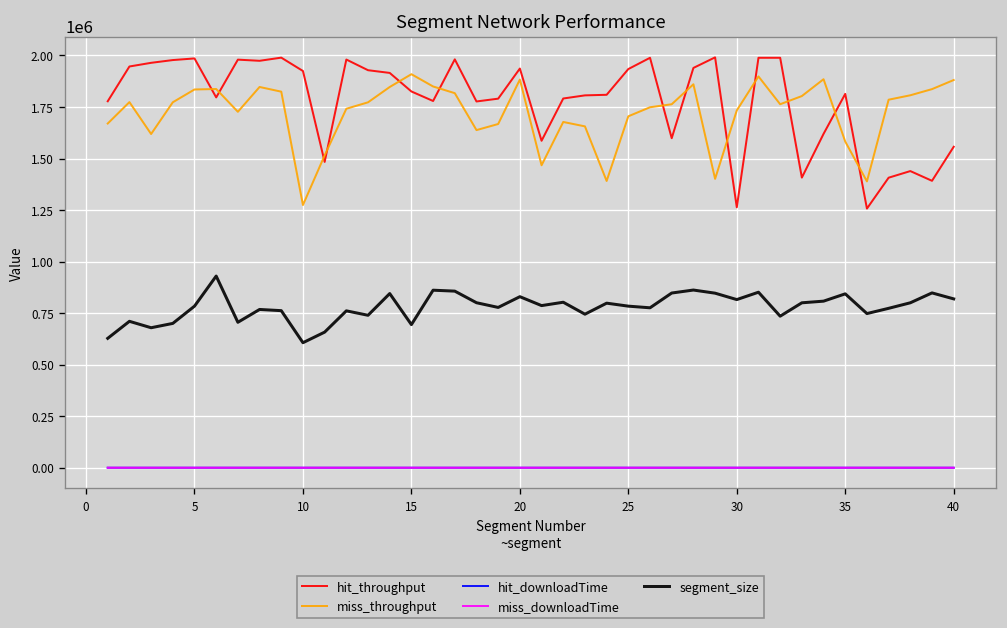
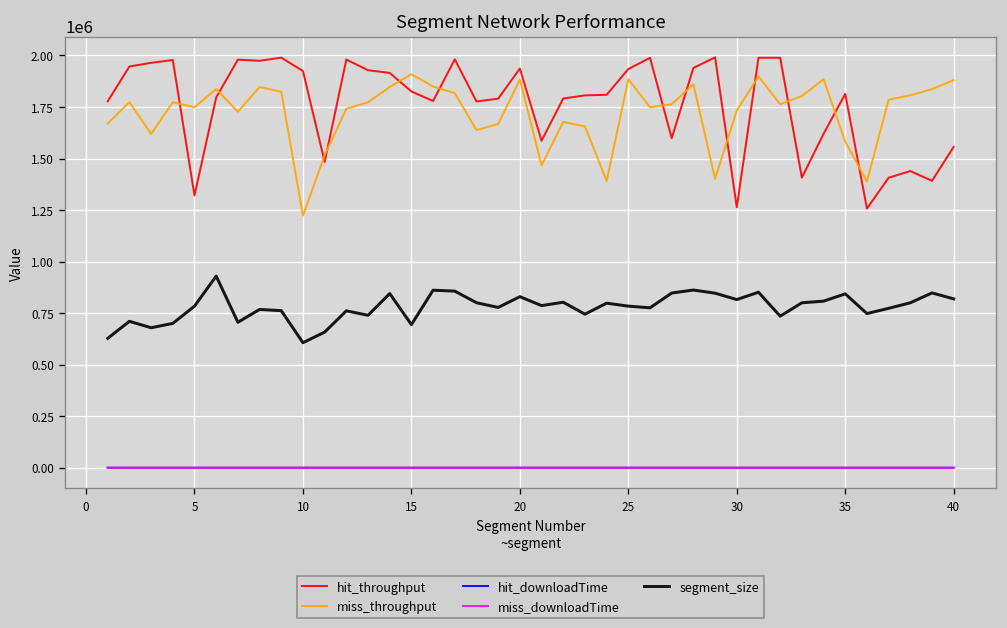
  {
    "hit_throughput": {
-     "5": 1990000,
+     "5": 1320000,
      "10": 1920000,
      "15": 1830000,
      "20": 1940000,
      "25": 1930000,
      "30": 1260000,
      "35": 1810000,
      "40": 1560000
    },
    "miss_throughput": {
-     "5": 1830000,
-     "10": 1270000,
+     "5": 1750000,
+     "10": 1220000,
      "15": 1910000,
      "20": 1880000,
-     "25": 1700000,
+     "25": 1880000,
      "30": 1730000,
      "35": 1580000,
      "40": 1880000
    },
    "miss_downloadTime": {
      "5": 0,
      "10": 0,
      "15": 0,
      "20": 0,
      "25": 0,
      "30": 0,
      "35": 0,
      "40": 0
    },
    "segment_size": {
      "5": 780000,
      "10": 610000,
      "15": 690000,
      "20": 830000,
      "25": 780000,
      "30": 820000,
      "35": 840000,
      "40": 820000
    }
  }
